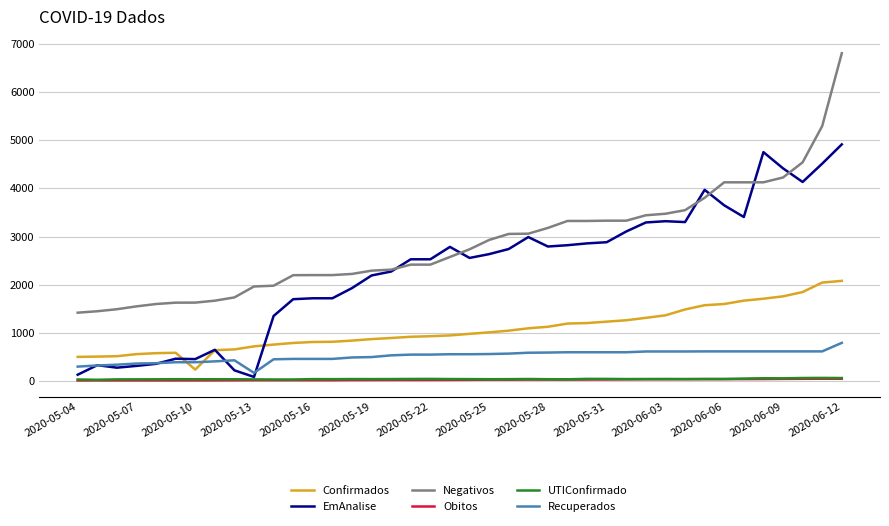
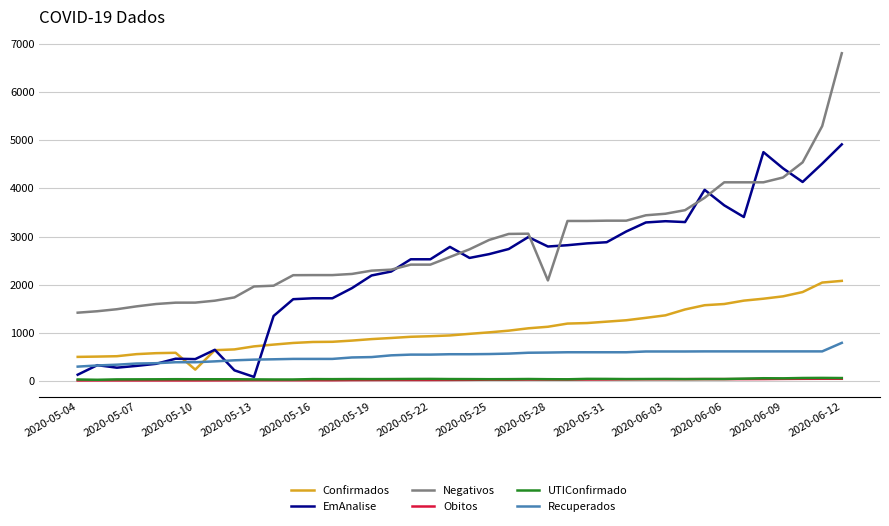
  {
    "Confirmados": {
      "2020-05-04": 500,
      "2020-05-07": 600,
      "2020-05-10": 200,
      "2020-05-13": 700,
      "2020-05-16": 800,
      "2020-05-19": 900,
      "2020-05-22": 900,
      "2020-05-25": 1000,
      "2020-05-28": 1100,
      "2020-05-31": 1200,
      "2020-06-03": 1400,
      "2020-06-06": 1600,
      "2020-06-09": 1800,
      "2020-06-12": 2100
    },
    "EmAnalise": {
      "2020-05-04": 100,
      "2020-05-10": 500,
      "2020-05-16": 1700,
      "2020-05-19": 2200,
      "2020-05-22": 2500,
      "2020-05-25": 2600,
      "2020-05-28": 2800,
      "2020-05-31": 2900,
      "2020-06-03": 3300,
      "2020-06-06": 3600,
      "2020-06-09": 4400,
      "2020-06-12": 4900
    },
    "Negativos": {
      "2020-05-04": 1400,
      "2020-05-07": 1600,
      "2020-05-10": 1600,
      "2020-05-13": 2000,
      "2020-05-16": 2200,
      "2020-05-19": 2300,
      "2020-05-22": 2400,
      "2020-05-25": 2900,
-     "2020-05-28": 3200,
+     "2020-05-28": 2100,
      "2020-05-31": 3300,
      "2020-06-03": 3500,
      "2020-06-06": 4100,
      "2020-06-09": 4200,
      "2020-06-12": 6800
    },
    "Recuperados": {
      "2020-05-04": 300,
      "2020-05-10": 400,
-     "2020-05-13": 200,
+     "2020-05-13": 400,
      "2020-05-16": 500,
      "2020-05-19": 500,
      "2020-05-22": 600,
      "2020-05-25": 600,
      "2020-05-28": 600,
      "2020-05-31": 600,
      "2020-06-03": 600,
      "2020-06-06": 600,
      "2020-06-09": 600,
      "2020-06-12": 800
    }
  }
